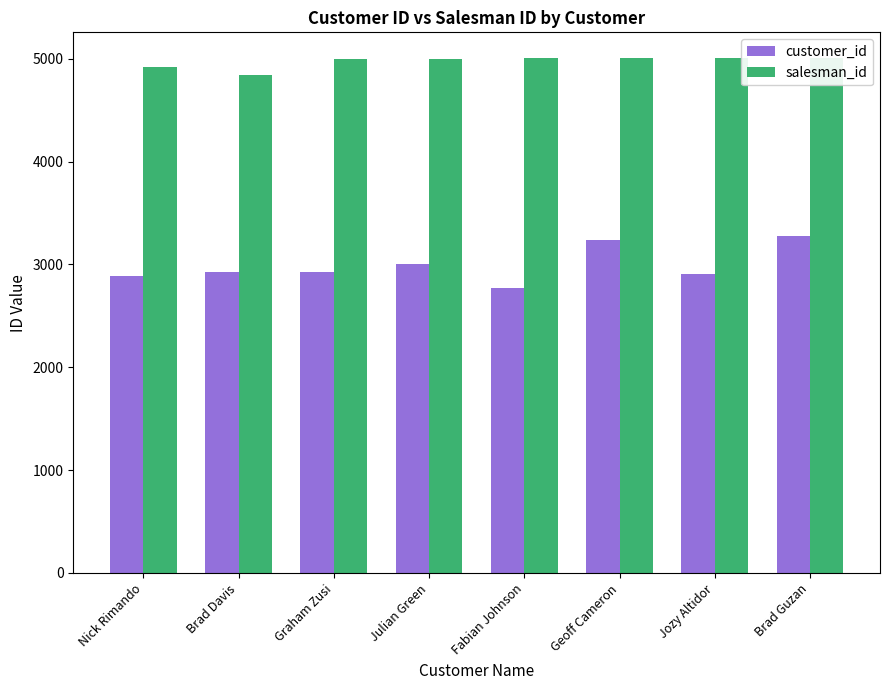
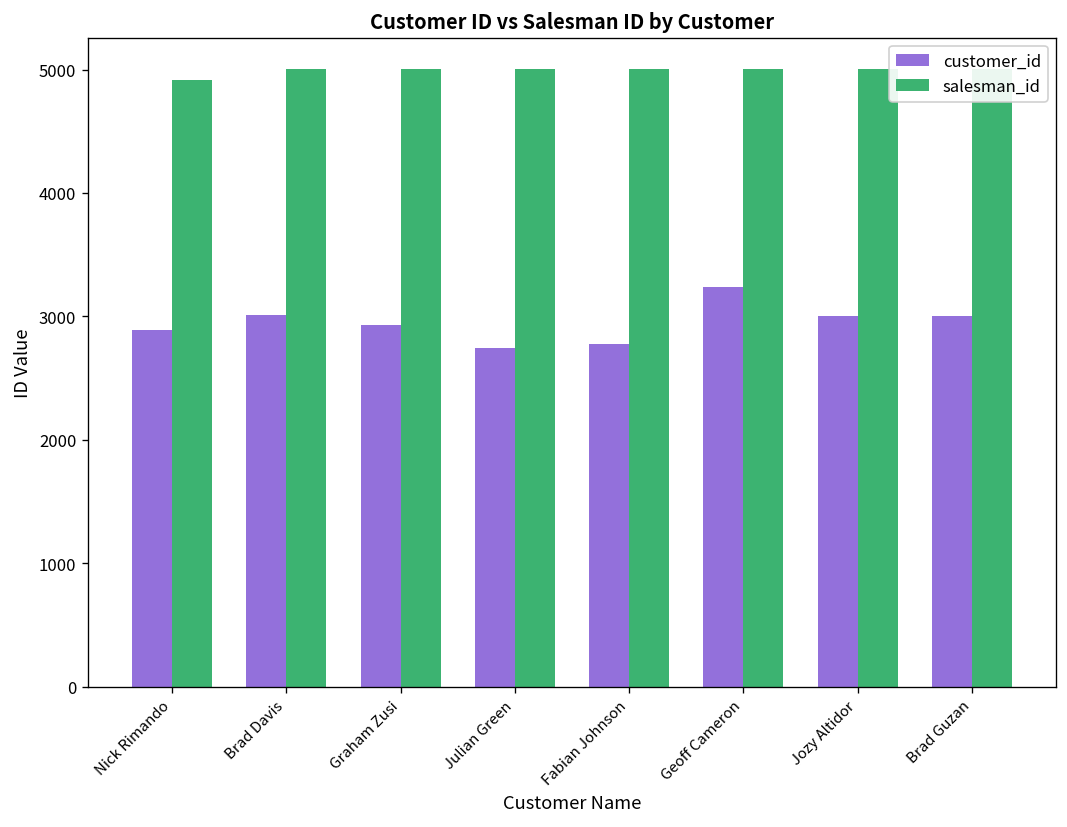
  {
    "customer_id": {
      "Nick Rimando": 2890,
-     "Brad Davis": 2930,
+     "Brad Davis": 3010,
      "Graham Zusi": 2930,
-     "Julian Green": 3010,
+     "Julian Green": 2750,
      "Fabian Johnson": 2770,
      "Geoff Cameron": 3240,
-     "Jozy Altidor": 2900,
-     "Brad Guzan": 3280
+     "Jozy Altidor": 3000,
+     "Brad Guzan": 3000
    },
    "salesman_id": {
      "Nick Rimando": 4920,
-     "Brad Davis": 4840,
+     "Brad Davis": 5000,
      "Graham Zusi": 5000,
      "Julian Green": 5000,
      "Fabian Johnson": 5010,
      "Geoff Cameron": 5000,
      "Jozy Altidor": 5010
    }
  }
